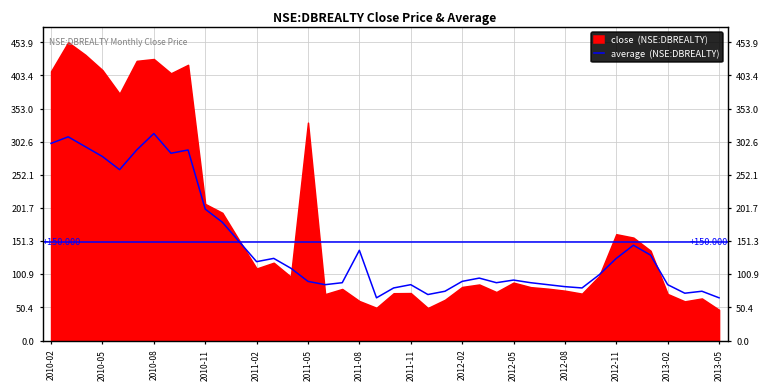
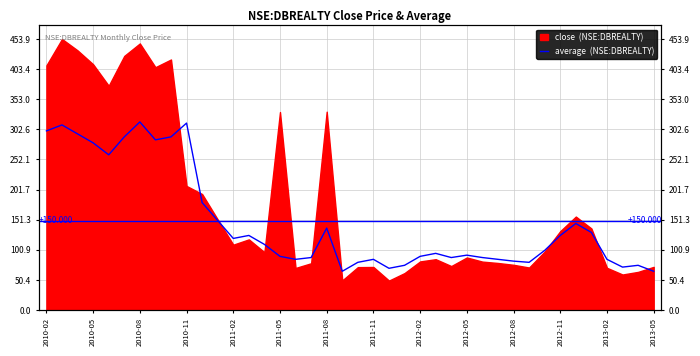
  {
    "average (NSE:DBREALTY)": {
      "2010-02": 300,
      "2010-05": 280,
      "2010-08": 320,
-     "2010-11": 200,
+     "2010-11": 310,
      "2011-02": 120,
      "2011-05": 90,
      "2011-08": 140,
      "2011-11": 90,
      "2012-02": 90,
      "2012-08": 80,
      "2012-11": 130,
      "2013-02": 90,
      "2013-05": 70
    },
    "close (NSE:DBREALTY)": {
      "2010-02": 410,
      "2010-05": 410,
-     "2010-08": 430,
+     "2010-08": 450,
      "2010-11": 210,
      "2011-02": 110,
      "2011-05": 330,
-     "2011-08": 60,
+     "2011-08": 330,
      "2011-11": 70,
      "2012-02": 80,
      "2012-08": 80,
-     "2012-11": 160,
+     "2012-11": 130,
      "2013-02": 70,
-     "2013-05": 50
+     "2013-05": 70
    }
  }
